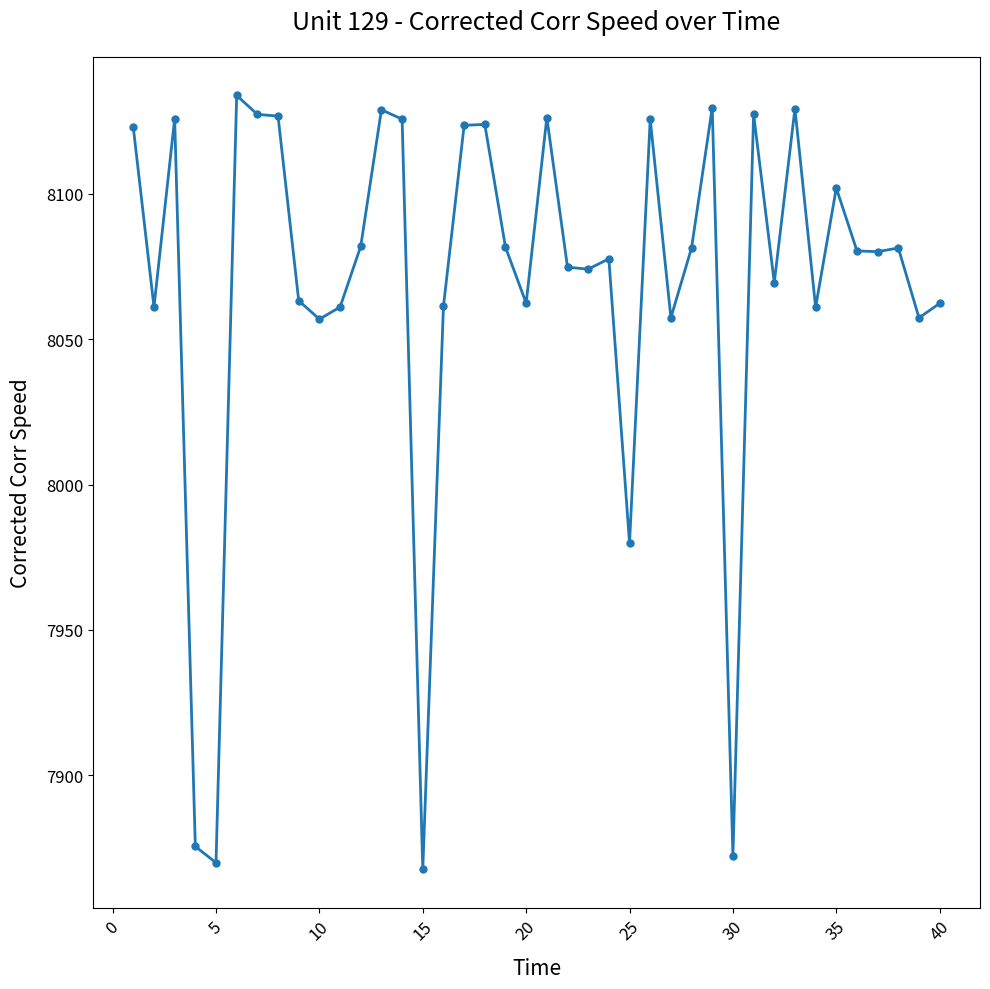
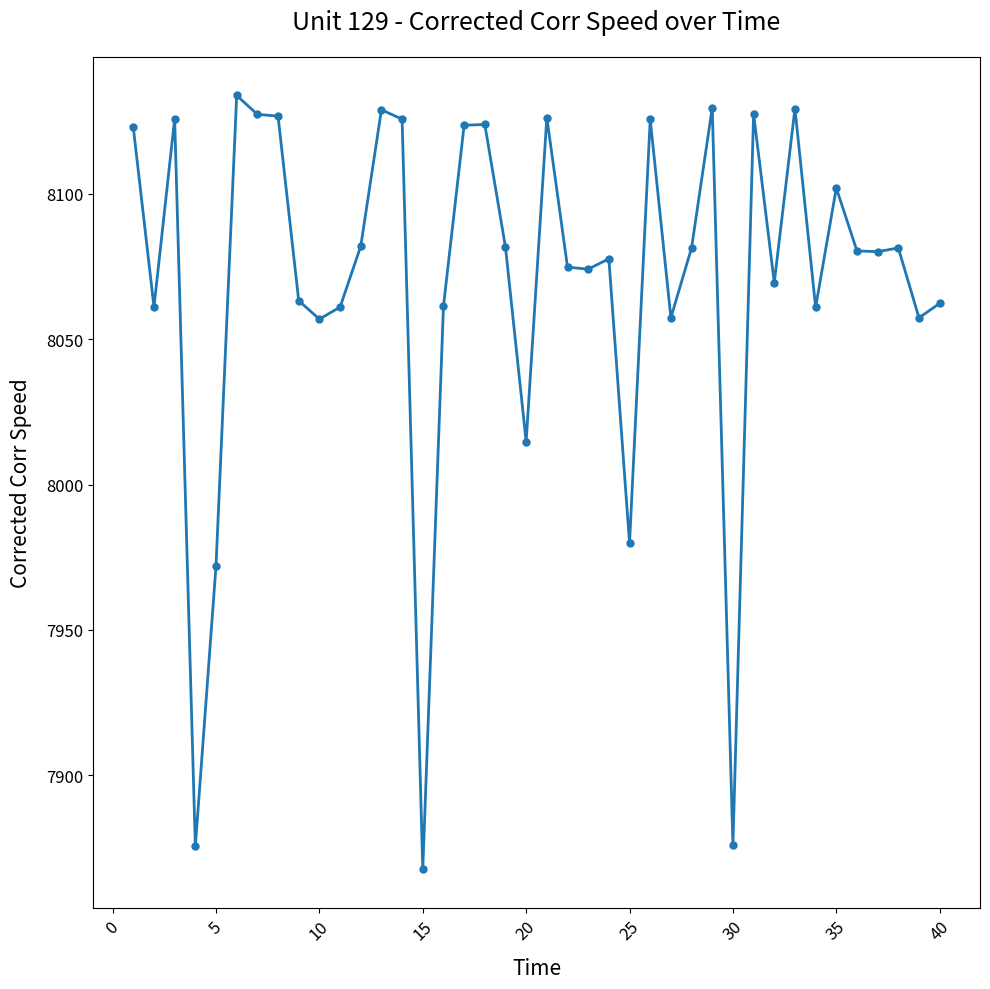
  {
-   "5": 7870,
+   "5": 7972,
    "10": 8057,
    "15": 7868,
-   "20": 8062,
+   "20": 8015,
    "25": 7980,
-   "30": 7872,
+   "30": 7876,
    "35": 8102,
    "40": 8062
  }
